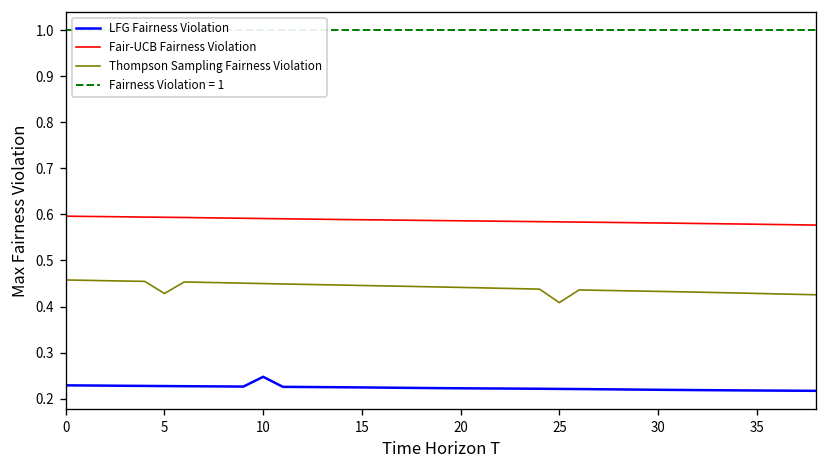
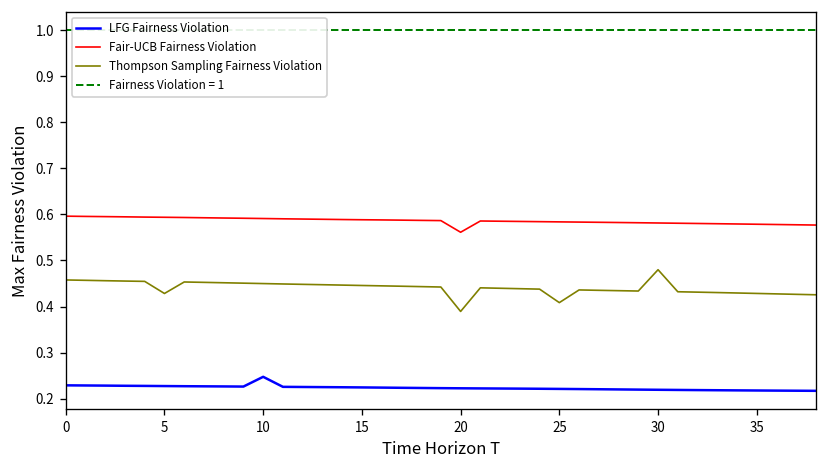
  {
    "LFG Fairness Violation": {
      "0": 0.23,
      "5": 0.23,
      "10": 0.25,
      "15": 0.22,
      "20": 0.22,
      "25": 0.22,
      "30": 0.22,
      "35": 0.22
    },
    "Fair-UCB Fairness Violation": {
      "0": 0.60,
      "5": 0.59,
      "10": 0.59,
      "15": 0.59,
-     "20": 0.59,
+     "20": 0.56,
      "25": 0.58,
      "30": 0.58,
      "35": 0.58
    },
    "Thompson Sampling Fairness Violation": {
      "0": 0.46,
      "5": 0.43,
      "10": 0.45,
      "15": 0.45,
-     "20": 0.44,
+     "20": 0.39,
      "25": 0.41,
-     "30": 0.43,
+     "30": 0.48,
      "35": 0.43
    }
  }
